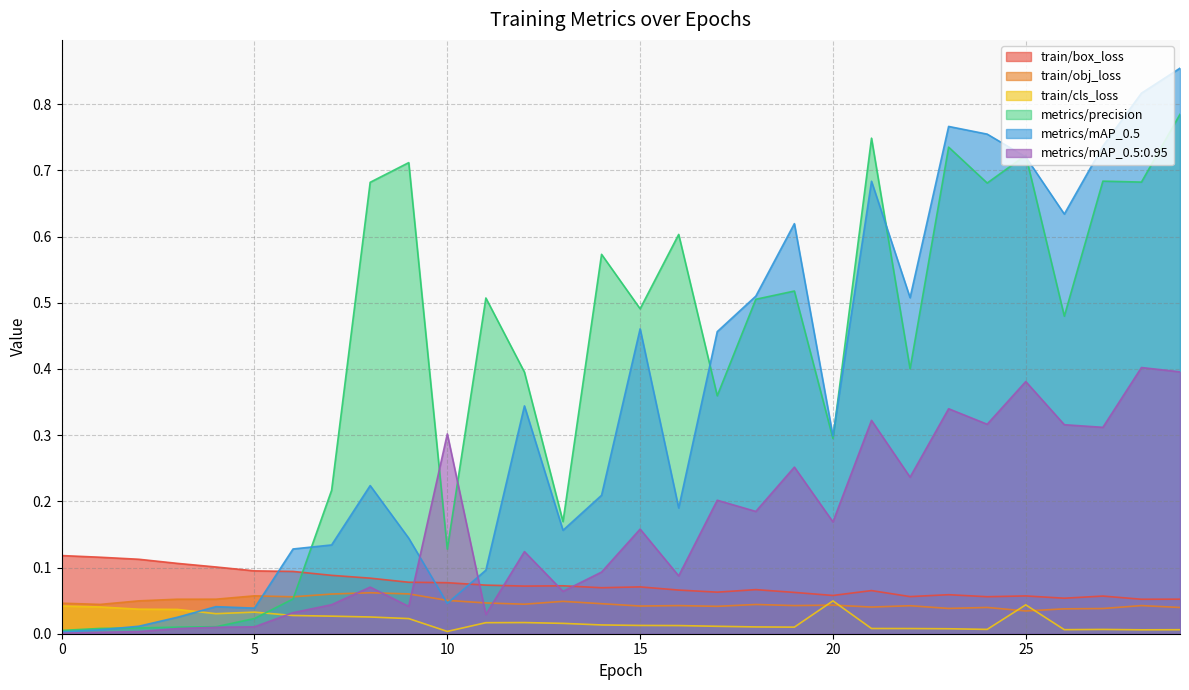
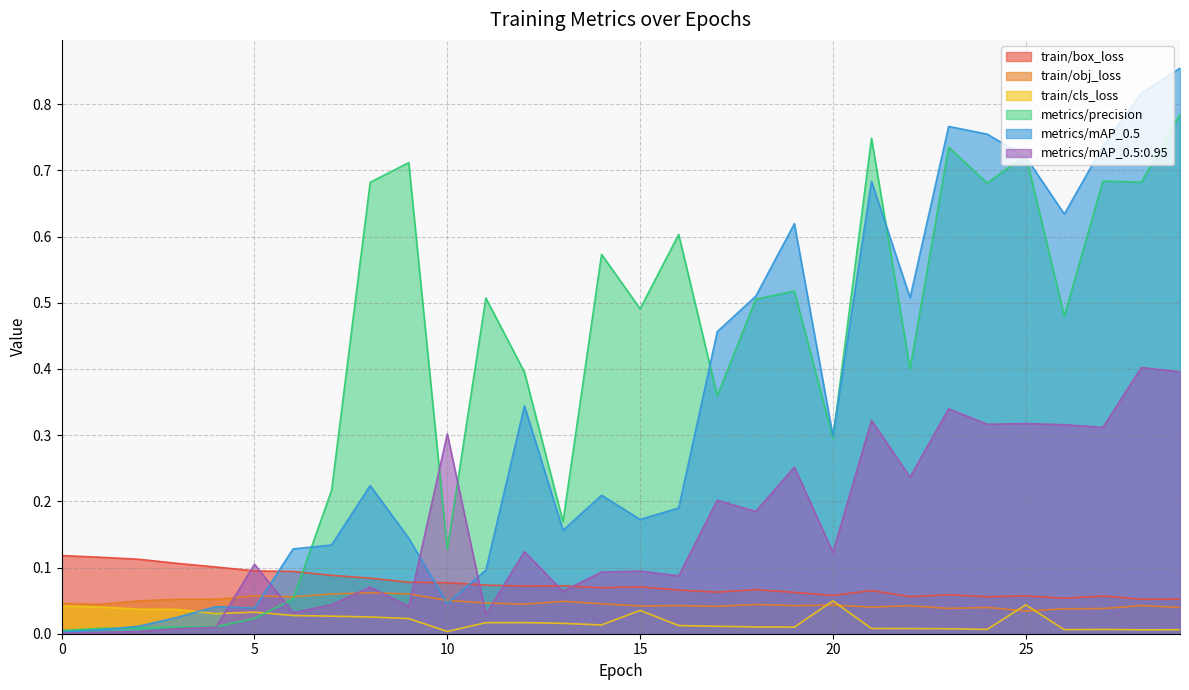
  {
    "train/cls_loss": {
      "0": 0.04,
      "5": 0.03,
      "10": 0.00,
-     "15": 0.01,
+     "15": 0.04,
      "20": 0.05,
      "25": 0.04
    },
    "metrics/precision": {
      "5": 0.02,
      "10": 0.13,
      "15": 0.49
    },
    "metrics/mAP_0.5": {
      "5": 0.04,
      "10": 0.05,
-     "15": 0.46
+     "15": 0.17
    },
    "metrics/mAP_0.5:0.95": {
-     "5": 0.01,
+     "5": 0.10,
      "10": 0.30,
-     "15": 0.16,
-     "20": 0.17,
-     "25": 0.38
+     "15": 0.09,
+     "20": 0.12,
+     "25": 0.32
    }
  }
